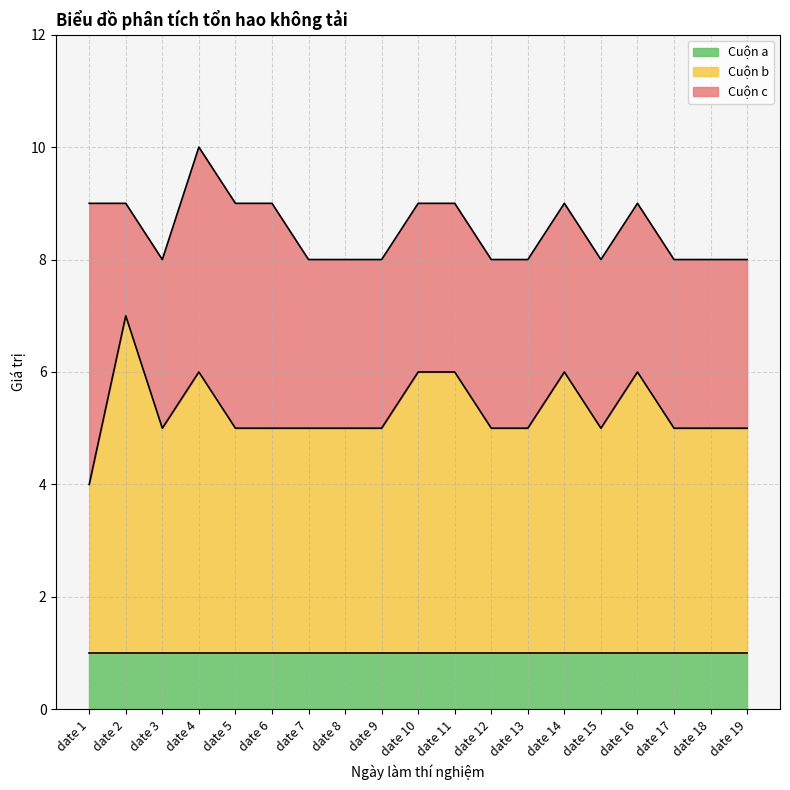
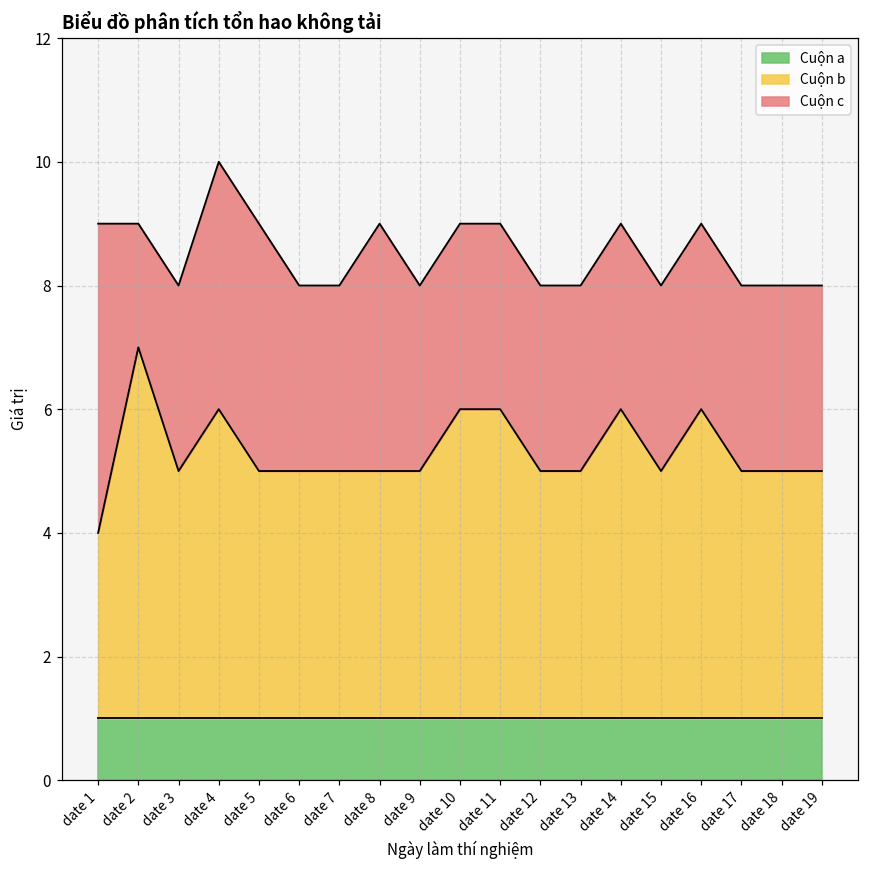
  {
    "Cuộn a": {
      "date 1": 1,
      "date 2": 1,
      "date 3": 1,
      "date 4": 1,
      "date 5": 1,
      "date 6": 1,
      "date 7": 1,
      "date 8": 1,
      "date 9": 1,
      "date 10": 1,
      "date 11": 1,
      "date 12": 1,
      "date 13": 1,
      "date 14": 1,
      "date 15": 1,
      "date 16": 1,
      "date 17": 1,
      "date 18": 1,
      "date 19": 1
    },
    "Cuộn b": {
      "date 1": 3,
      "date 2": 6,
      "date 3": 4,
      "date 4": 5,
      "date 5": 4,
      "date 6": 4,
      "date 7": 4,
      "date 8": 4,
      "date 9": 4,
      "date 10": 5,
      "date 11": 5,
      "date 12": 4,
      "date 13": 4,
      "date 14": 5,
      "date 15": 4,
      "date 16": 5,
      "date 17": 4,
      "date 18": 4,
      "date 19": 4
    },
    "Cuộn c": {
      "date 1": 5,
      "date 2": 2,
      "date 3": 3,
      "date 4": 4,
      "date 5": 4,
-     "date 6": 4,
+     "date 6": 3,
      "date 7": 3,
-     "date 8": 3,
+     "date 8": 4,
      "date 9": 3,
      "date 10": 3,
      "date 11": 3,
      "date 12": 3,
      "date 13": 3,
      "date 14": 3,
      "date 15": 3,
      "date 16": 3,
      "date 17": 3,
      "date 18": 3,
      "date 19": 3
    }
  }
